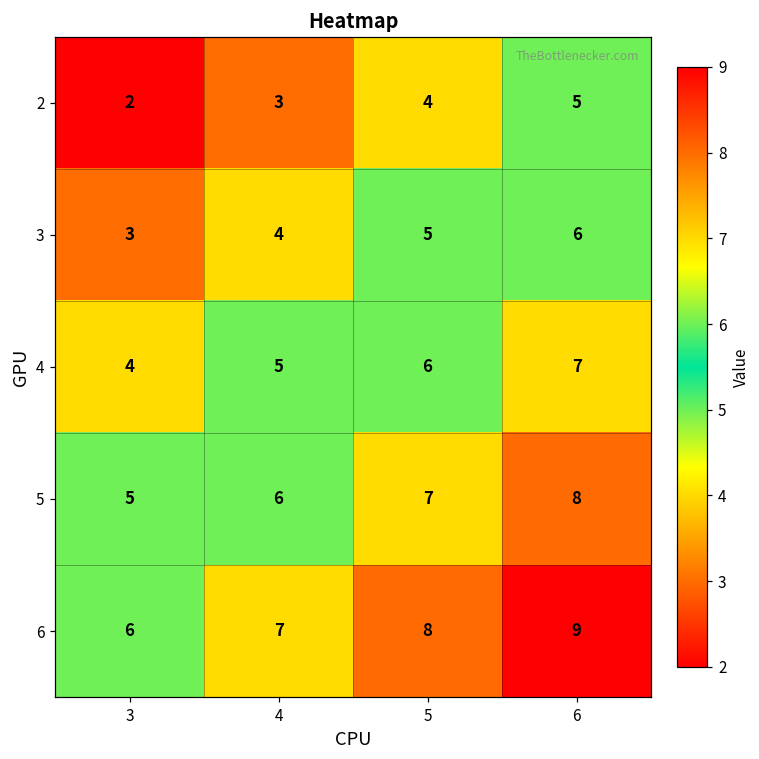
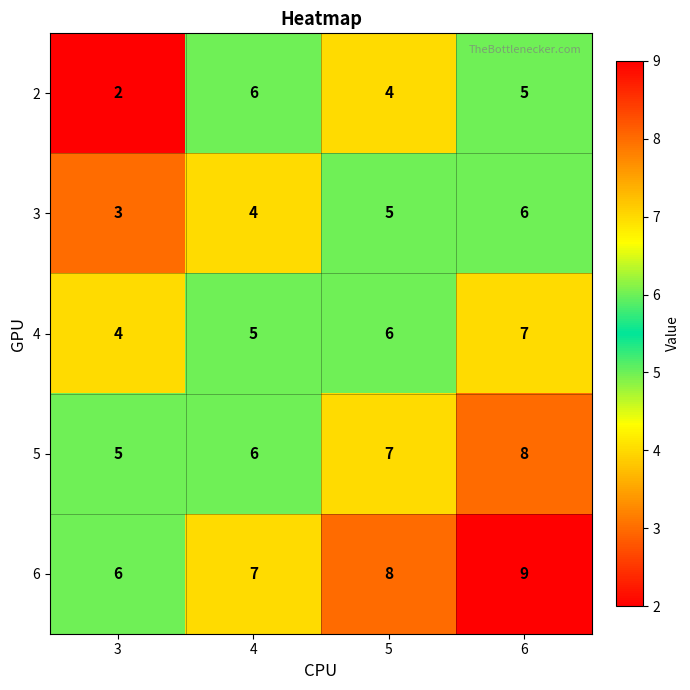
  {
    "2": {
      "3": 2,
-     "4": 3,
+     "4": 6,
      "5": 4
    },
    "3": {
      "3": 3,
      "4": 4,
      "5": 5,
      "6": 6
    },
    "4": {
      "3": 4,
      "4": 5,
      "5": 6,
      "6": 7
    },
    "5": {
      "3": 5,
      "4": 6,
      "5": 7,
      "6": 8
    },
    "6": {
      "3": 6,
      "4": 7,
      "5": 8,
      "6": 9
    }
  }
